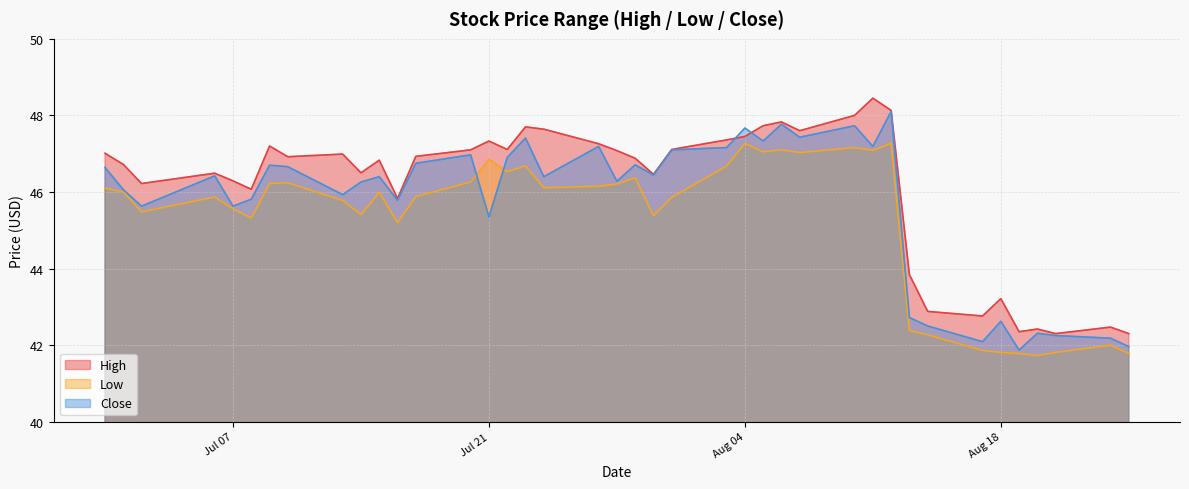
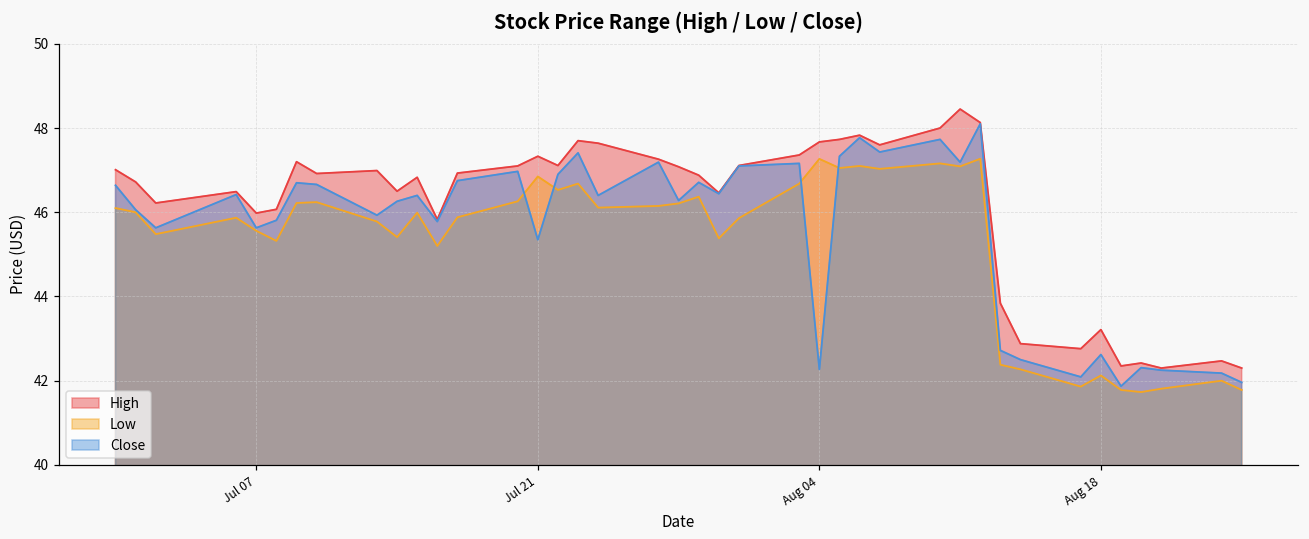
  {
    "High": {
-     "Jul 07": 46.3,
+     "Jul 07": 46.0,
      "Jul 21": 47.3,
-     "Aug 04": 47.5,
+     "Aug 04": 47.7,
      "Aug 18": 43.2
    },
    "Low": {
      "Jul 07": 45.6,
      "Jul 21": 46.8,
      "Aug 04": 47.3,
-     "Aug 18": 41.8
+     "Aug 18": 42.1
    },
    "Close": {
      "Jul 07": 45.6,
      "Jul 21": 45.3,
-     "Aug 04": 47.7,
+     "Aug 04": 42.3,
      "Aug 18": 42.6
    }
  }
